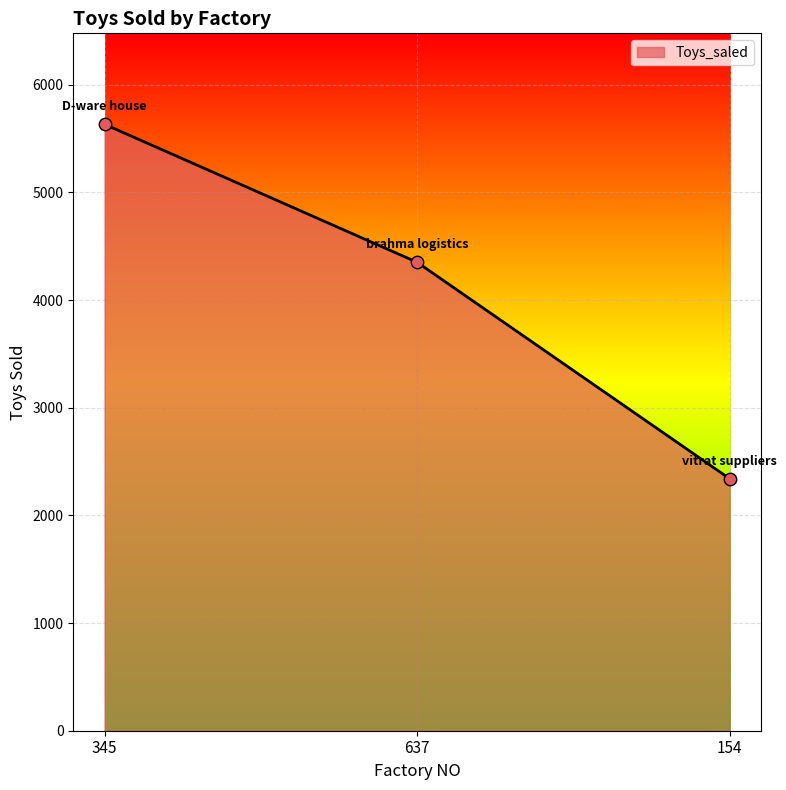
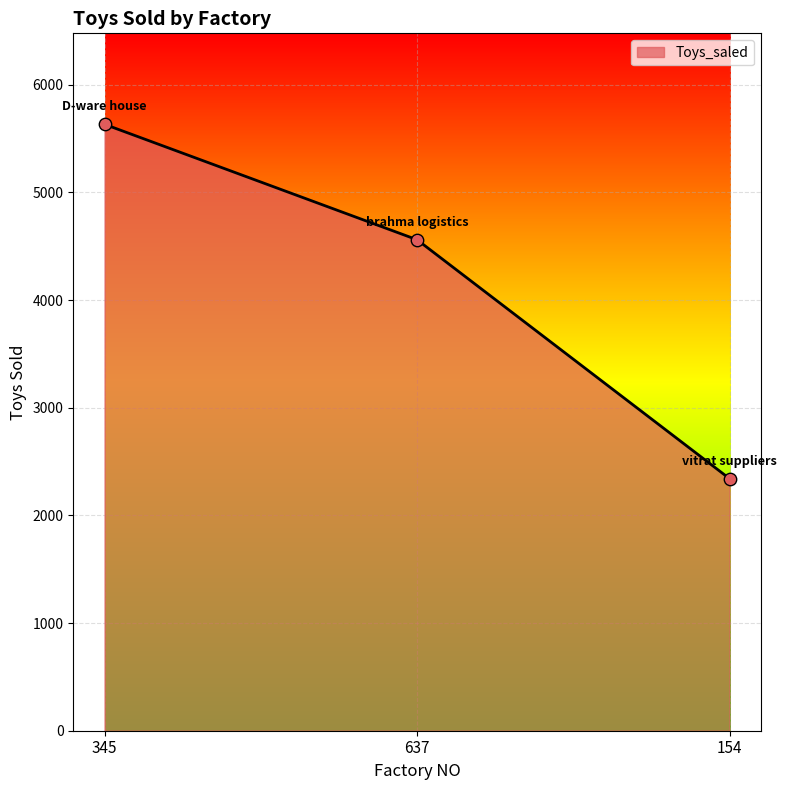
  {
    "345": 5630,
-   "637": 4350,
+   "637": 4560,
    "154": 2340
  }
